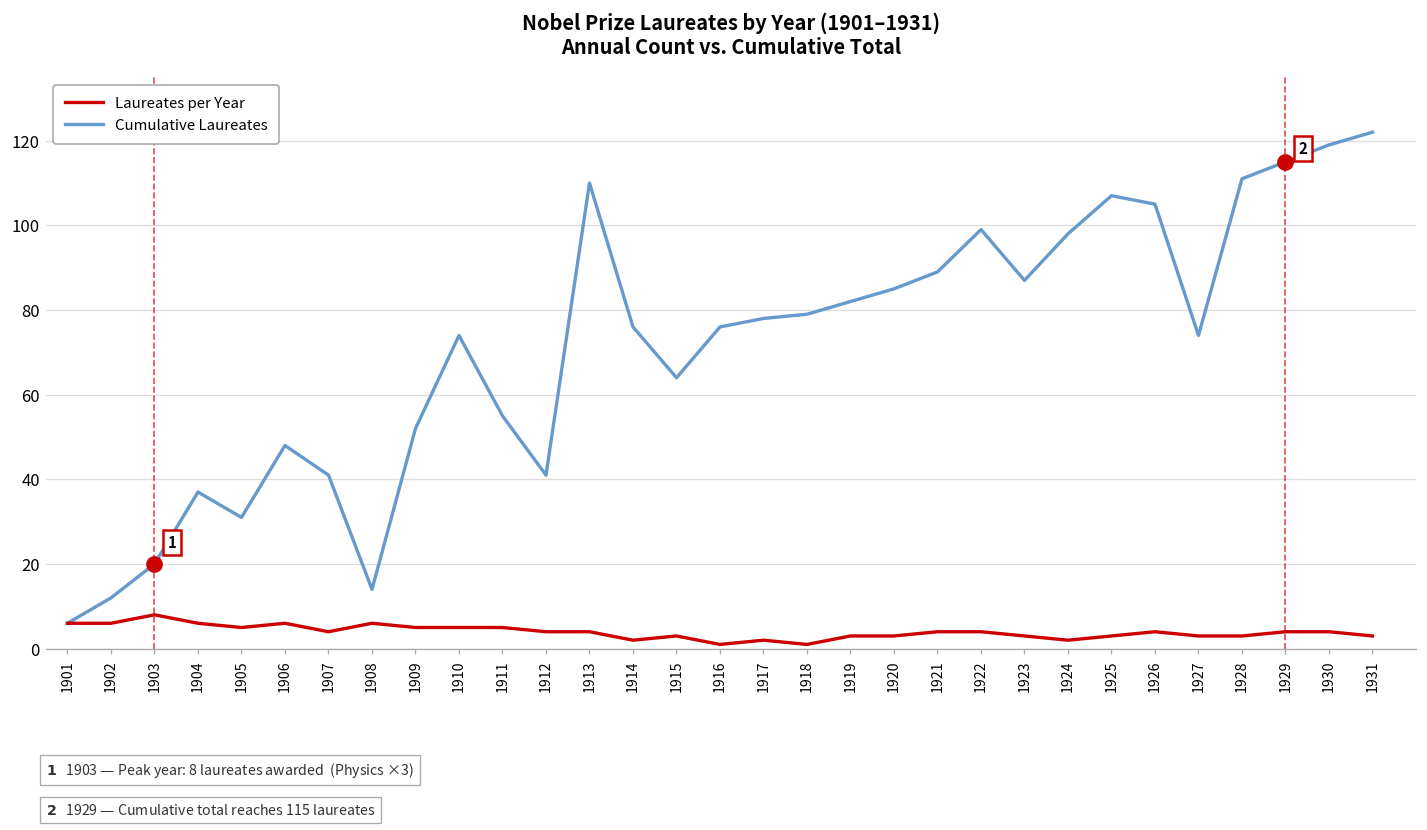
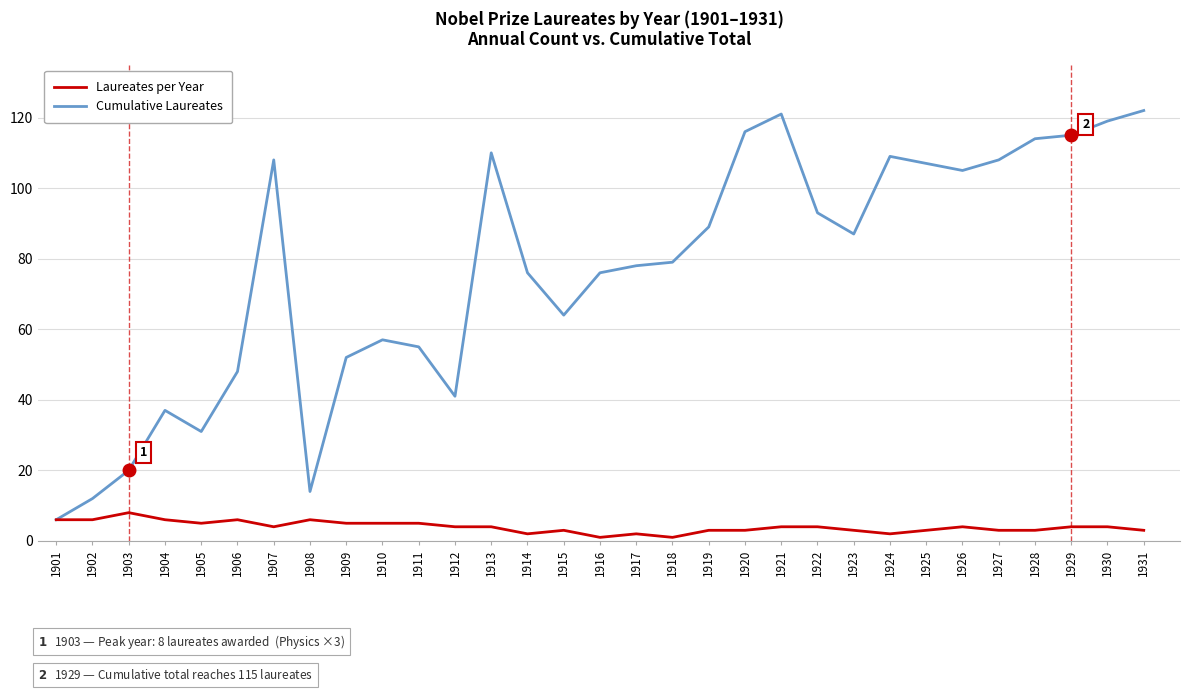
  {
    "Cumulative Laureates": {
      "1902": 12,
      "1904": 37,
      "1905": 31,
      "1906": 48,
-     "1907": 41,
+     "1907": 108,
      "1908": 14,
      "1909": 52,
-     "1910": 74,
+     "1910": 57,
      "1911": 55,
      "1912": 41,
      "1913": 110,
      "1914": 76,
      "1915": 64,
      "1916": 76,
      "1917": 78,
      "1918": 79,
-     "1919": 82,
-     "1920": 85,
-     "1921": 89,
-     "1922": 99,
+     "1919": 89,
+     "1920": 116,
+     "1921": 121,
+     "1922": 93,
      "1923": 87,
-     "1924": 98,
+     "1924": 109,
      "1925": 107,
      "1926": 105,
-     "1927": 74,
-     "1928": 111,
+     "1927": 108,
+     "1928": 114,
      "1930": 119,
      "1931": 122
    }
  }
